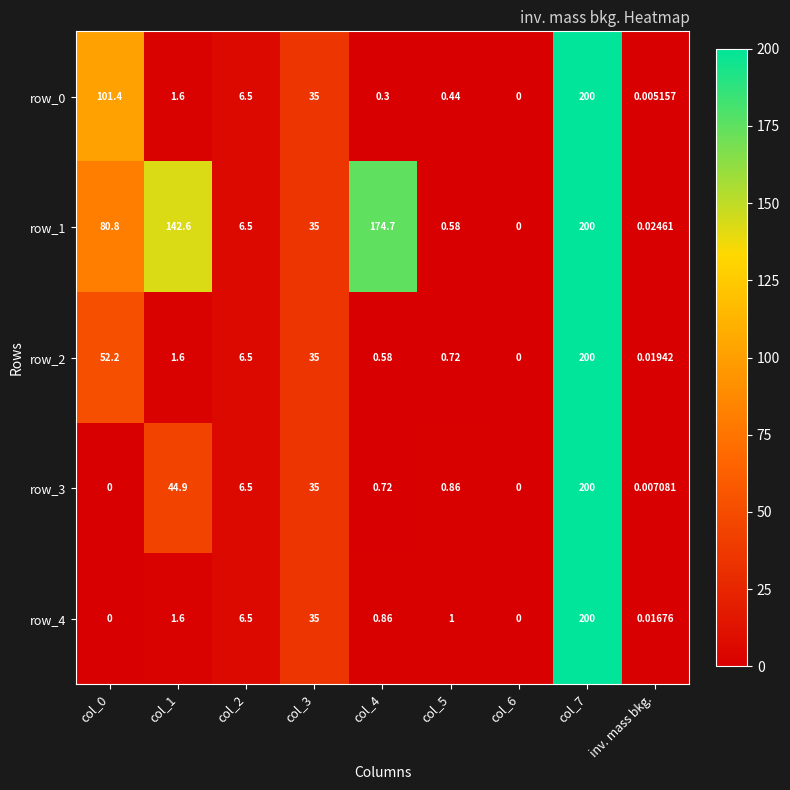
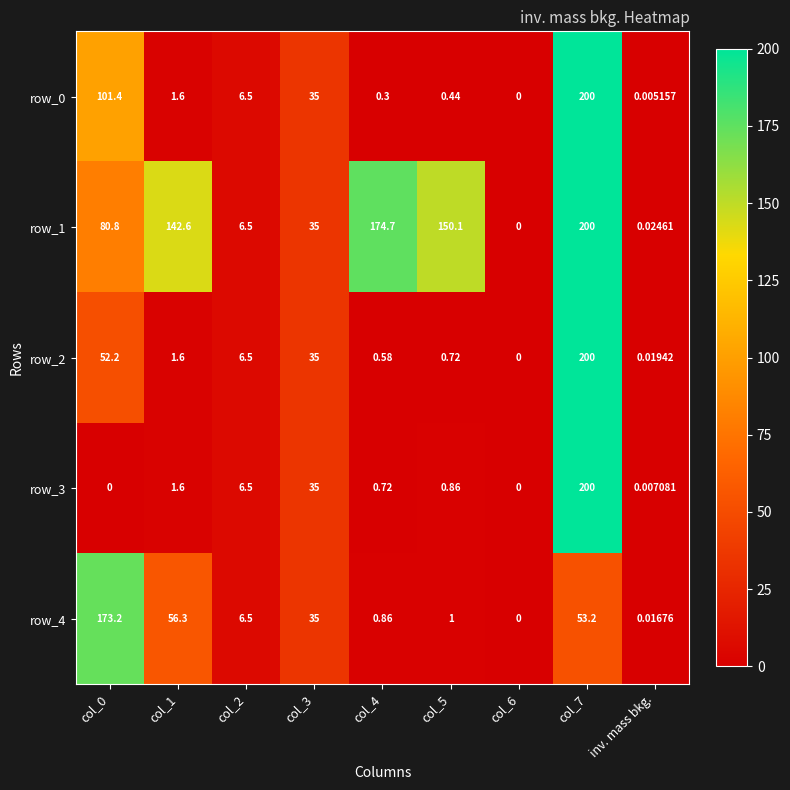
  {
    "row_0": {
      "col_0": 101.4,
      "col_1": 1.6,
      "col_2": 6.5,
      "col_3": 35,
      "col_4": 0.3,
      "col_5": 0.44,
      "col_6": 0,
      "col_7": 200,
      "inv. mass bkg.": 0.005157
    },
    "row_1": {
      "col_0": 80.8,
      "col_1": 142.6,
      "col_2": 6.5,
      "col_3": 35,
      "col_4": 174.7,
-     "col_5": 0.58,
+     "col_5": 150.1,
      "col_6": 0,
      "col_7": 200,
      "inv. mass bkg.": 0.02461
    },
    "row_2": {
      "col_0": 52.2,
      "col_1": 1.6,
      "col_2": 6.5,
      "col_3": 35,
      "col_4": 0.58,
      "col_5": 0.72,
      "col_6": 0,
      "col_7": 200,
      "inv. mass bkg.": 0.01942
    },
    "row_3": {
      "col_0": 0,
-     "col_1": 44.9,
+     "col_1": 1.6,
      "col_2": 6.5,
      "col_3": 35,
      "col_4": 0.72,
      "col_5": 0.86,
      "col_6": 0,
      "col_7": 200,
      "inv. mass bkg.": 0.007081
    },
    "row_4": {
-     "col_0": 0,
-     "col_1": 1.6,
+     "col_0": 173.2,
+     "col_1": 56.3,
      "col_2": 6.5,
      "col_3": 35,
      "col_4": 0.86,
      "col_5": 1,
      "col_6": 0,
-     "col_7": 200,
+     "col_7": 53.2,
      "inv. mass bkg.": 0.01676
    }
  }
